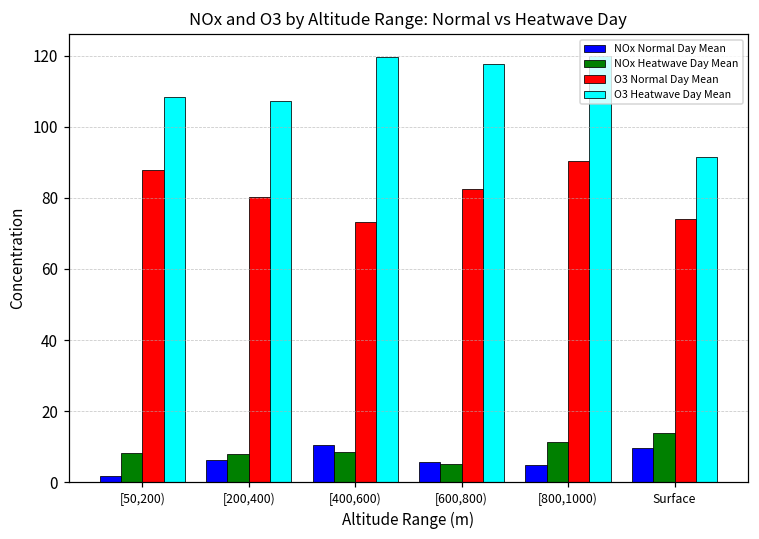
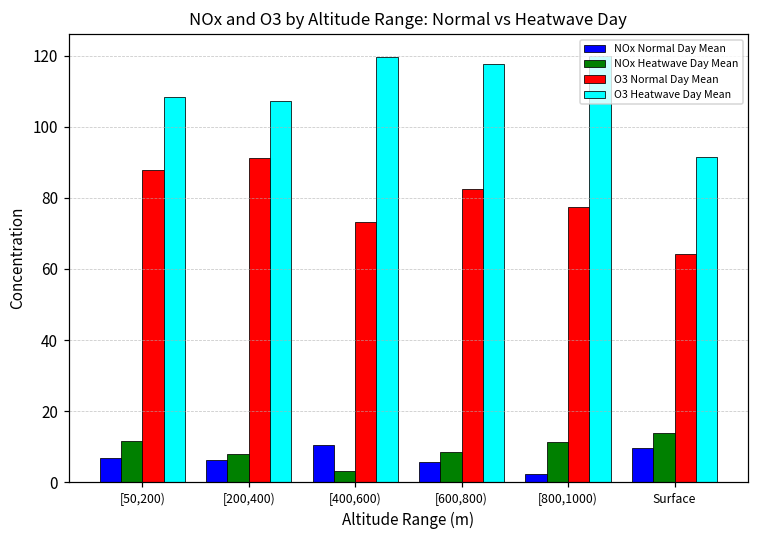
  {
    "NOx Normal Day Mean": {
-     "[50,200)": 2,
+     "[50,200)": 7,
      "[200,400)": 6,
      "[400,600)": 11,
      "[600,800)": 6,
-     "[800,1000)": 5,
+     "[800,1000)": 2,
      "Surface": 10
    },
    "NOx Heatwave Day Mean": {
-     "[50,200)": 8,
+     "[50,200)": 12,
      "[200,400)": 8,
-     "[400,600)": 8,
-     "[600,800)": 5,
+     "[400,600)": 3,
+     "[600,800)": 9,
      "[800,1000)": 11,
      "Surface": 14
    },
    "O3 Normal Day Mean": {
      "[50,200)": 88,
-     "[200,400)": 80,
+     "[200,400)": 91,
      "[400,600)": 73,
      "[600,800)": 82,
-     "[800,1000)": 90,
-     "Surface": 74
+     "[800,1000)": 77,
+     "Surface": 64
    },
    "O3 Heatwave Day Mean": {
      "[50,200)": 108,
      "[200,400)": 107,
      "[400,600)": 120,
      "[600,800)": 118,
      "Surface": 92
    }
  }
